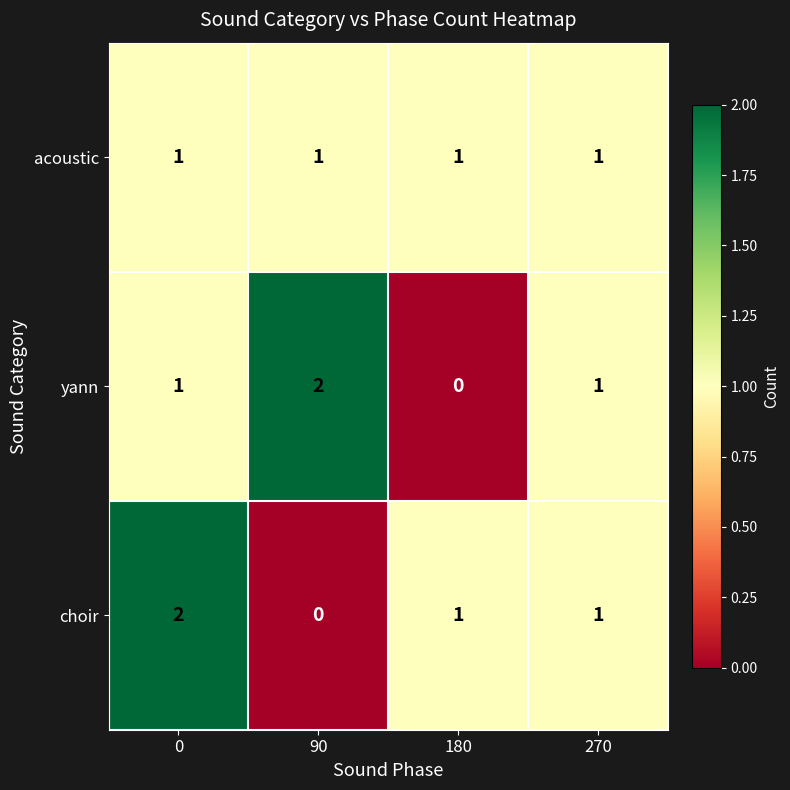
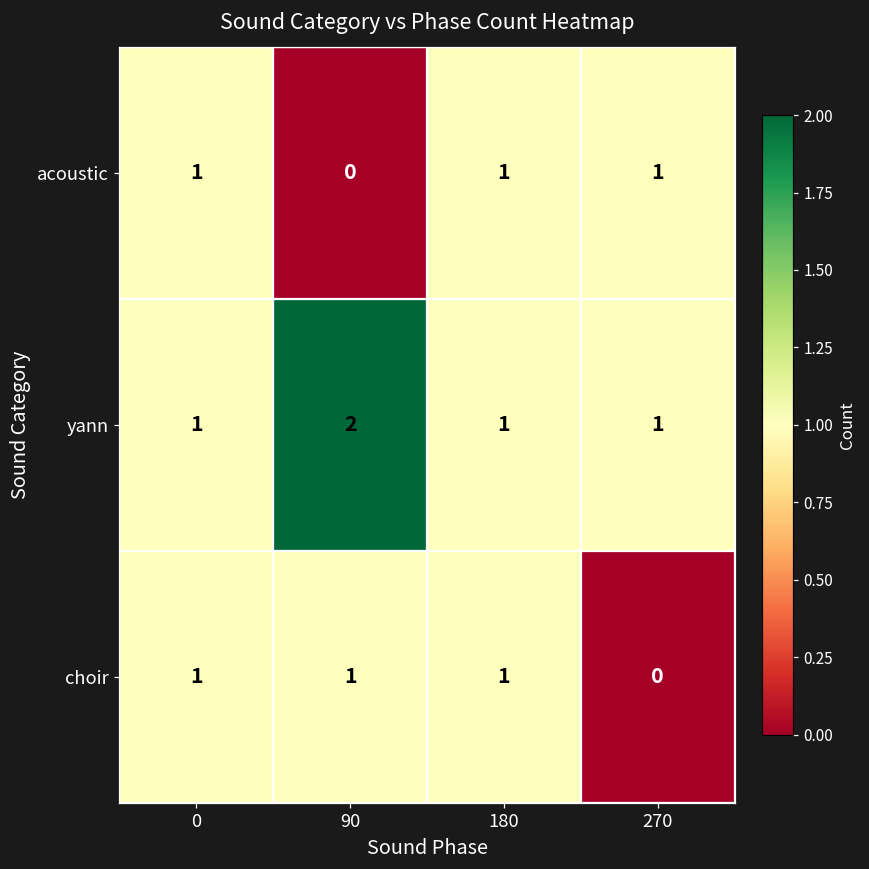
  {
    "acoustic": {
      "0": 1,
-     "90": 1,
+     "90": 0,
      "180": 1,
      "270": 1
    },
    "yann": {
      "0": 1,
      "90": 2,
-     "180": 0,
+     "180": 1,
      "270": 1
    },
    "choir": {
-     "0": 2,
-     "90": 0,
+     "0": 1,
+     "90": 1,
      "180": 1,
-     "270": 1
+     "270": 0
    }
  }
